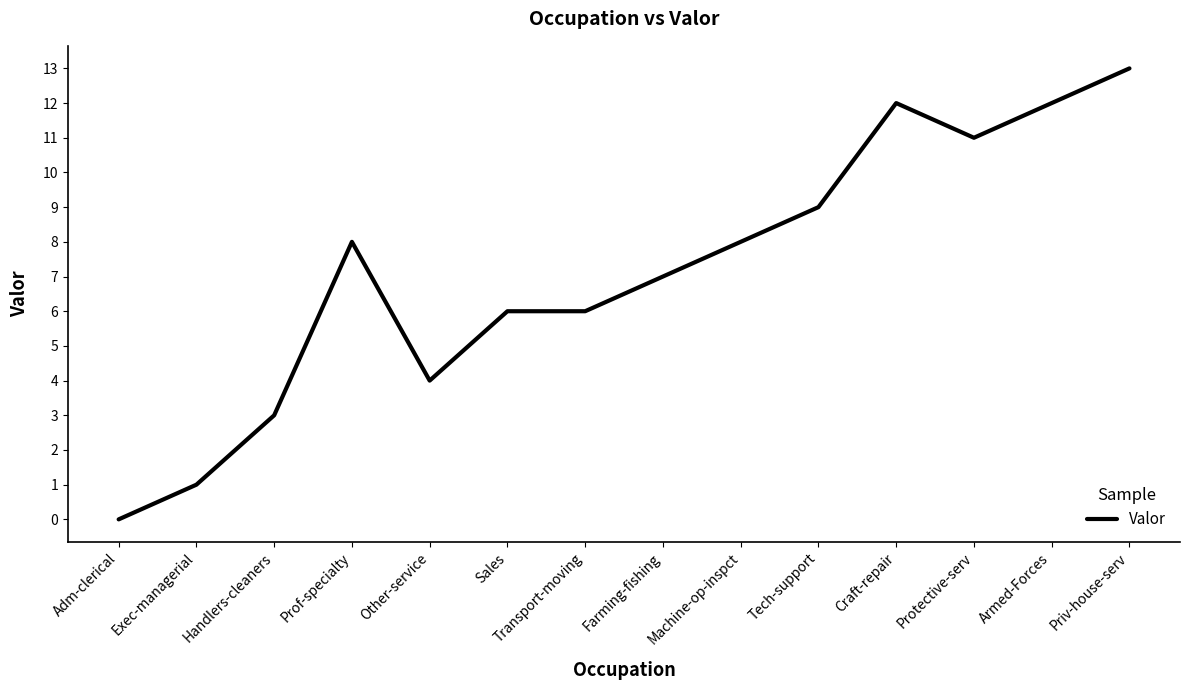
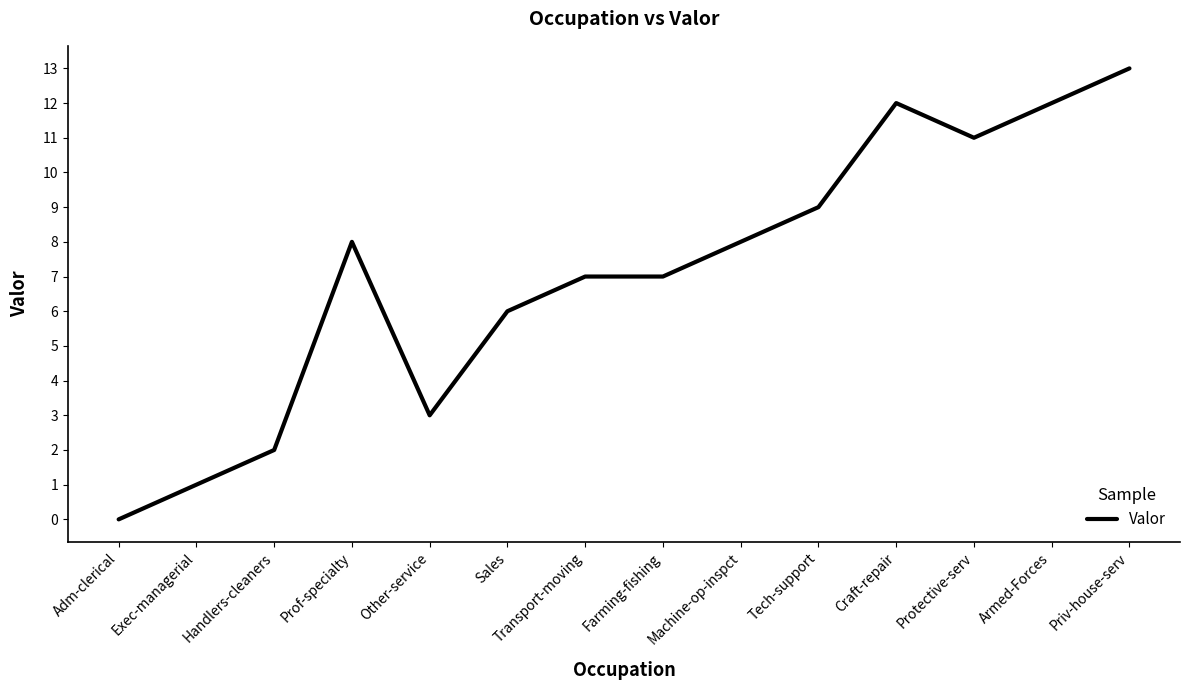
  {
    "Adm-clerical": 0,
    "Exec-managerial": 1,
-   "Handlers-cleaners": 3,
+   "Handlers-cleaners": 2,
    "Prof-specialty": 8,
-   "Other-service": 4,
+   "Other-service": 3,
    "Sales": 6,
-   "Transport-moving": 6,
+   "Transport-moving": 7,
    "Farming-fishing": 7,
    "Machine-op-inspct": 8,
    "Tech-support": 9,
    "Craft-repair": 12,
    "Protective-serv": 11,
    "Armed-Forces": 12,
    "Priv-house-serv": 13
  }
